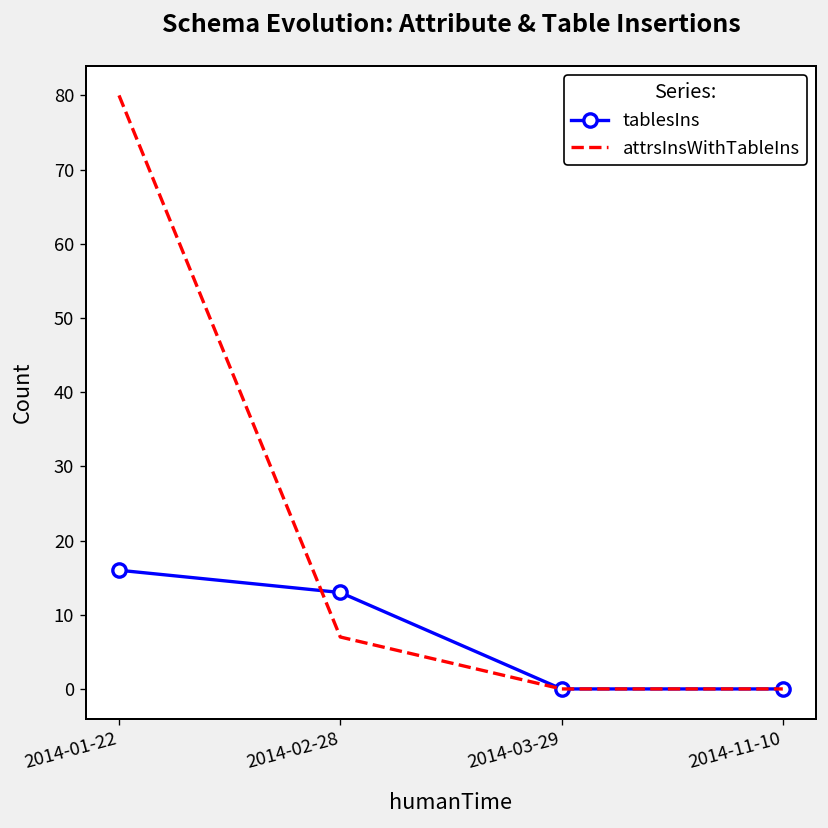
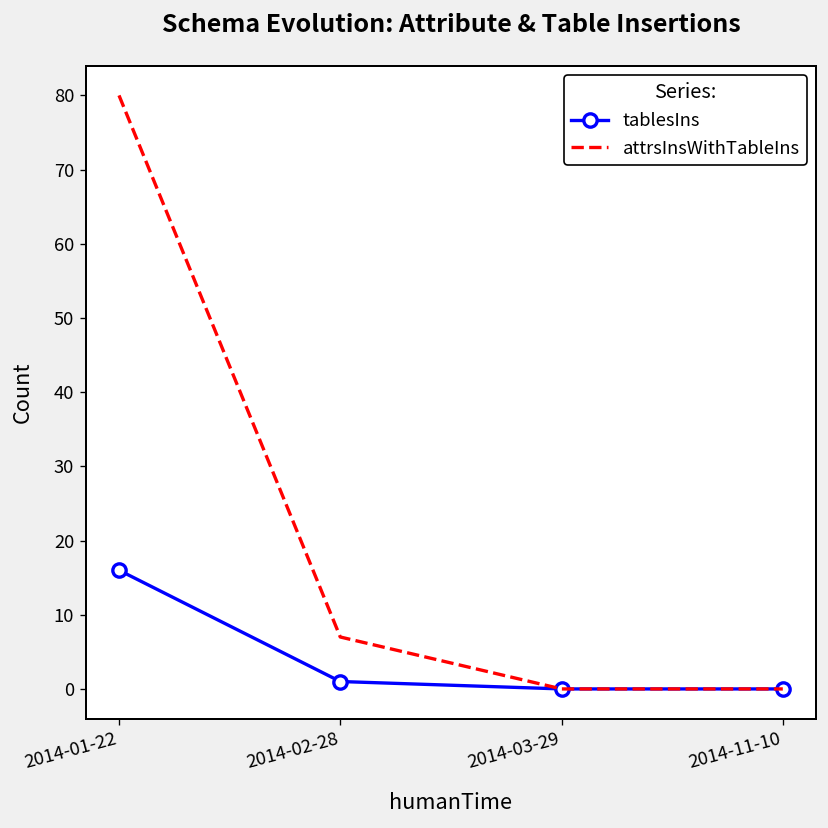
  {
    "tablesIns": {
      "2014-01-22": 16,
-     "2014-02-28": 13
+     "2014-02-28": 1
    },
    "attrsInsWithTableIns": {
      "2014-01-22": 80,
      "2014-02-28": 7
    }
  }
